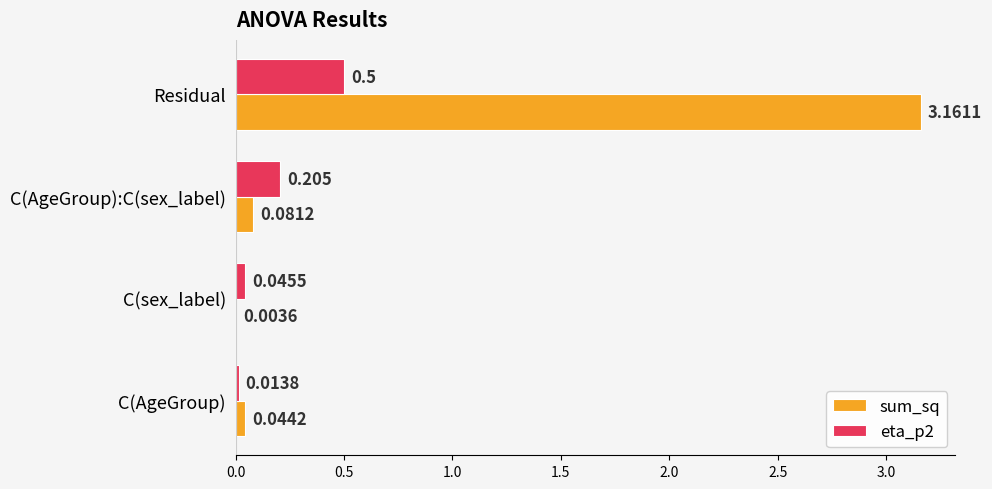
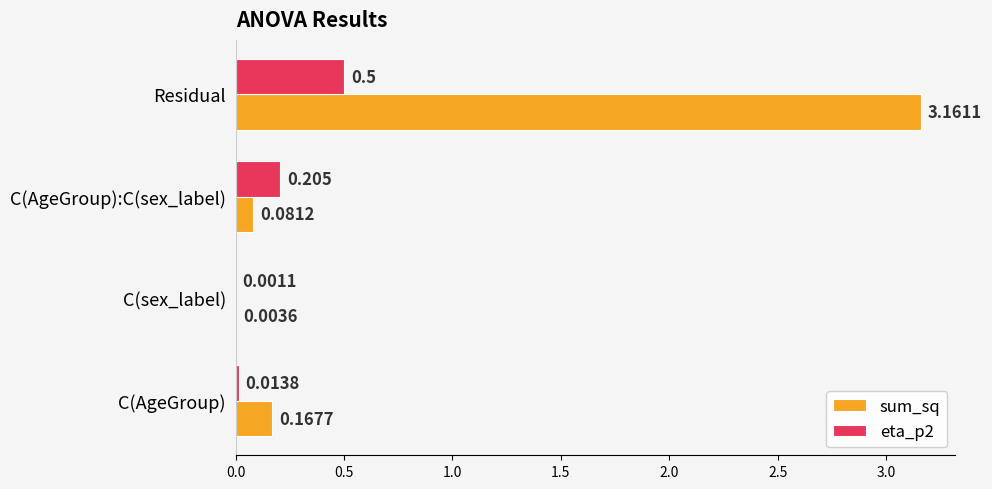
  {
    "sum_sq": {
      "Residual": 3.1611,
      "C(AgeGroup):C(sex_label)": 0.0812,
      "C(sex_label)": 0.0036,
-     "C(AgeGroup)": 0.0442
+     "C(AgeGroup)": 0.1677
    },
    "eta_p2": {
      "Residual": 0.5,
      "C(AgeGroup):C(sex_label)": 0.205,
-     "C(sex_label)": 0.0455,
+     "C(sex_label)": 0.0011,
      "C(AgeGroup)": 0.0138
    }
  }
